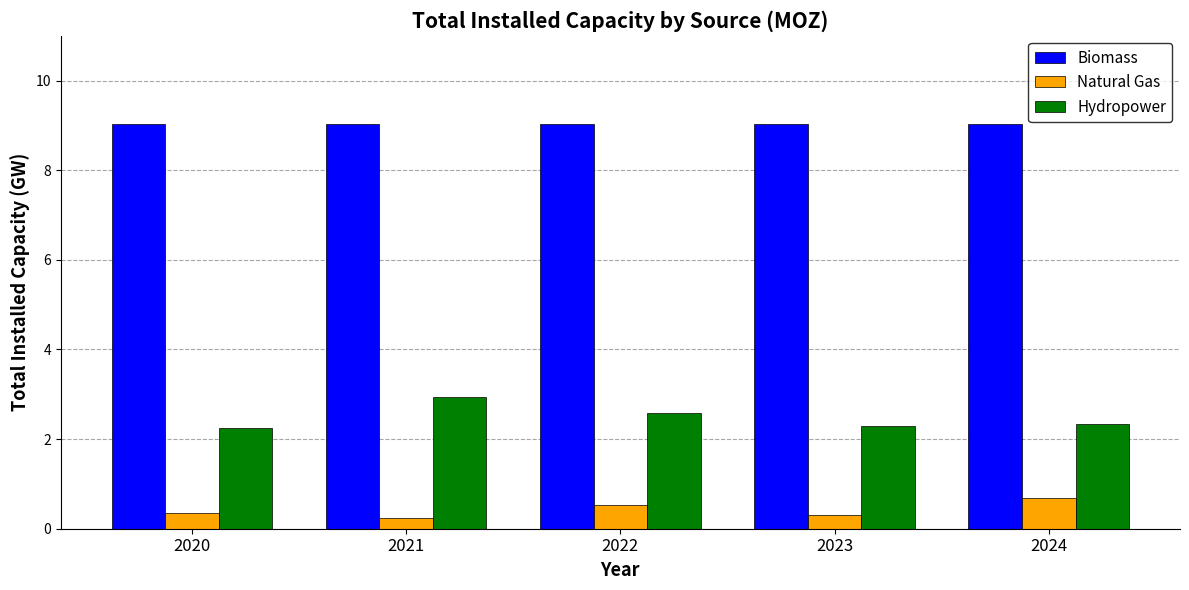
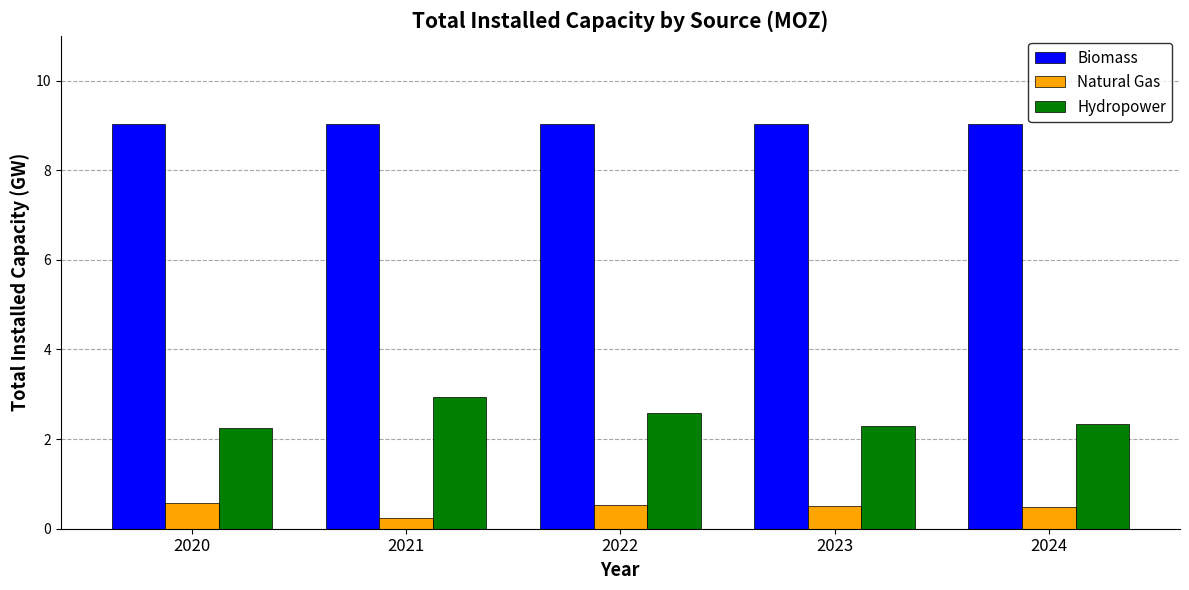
  {
    "Biomass": {
      "2020": 9.0,
      "2021": 9.0,
      "2022": 9.0,
      "2023": 9.0,
      "2024": 9.0
    },
    "Natural Gas": {
-     "2020": 0.3,
+     "2020": 0.6,
      "2021": 0.2,
      "2022": 0.5,
-     "2023": 0.3,
-     "2024": 0.7
+     "2023": 0.5,
+     "2024": 0.5
    },
    "Hydropower": {
      "2020": 2.2,
      "2021": 2.9,
      "2022": 2.6,
      "2023": 2.3,
      "2024": 2.3
    }
  }
